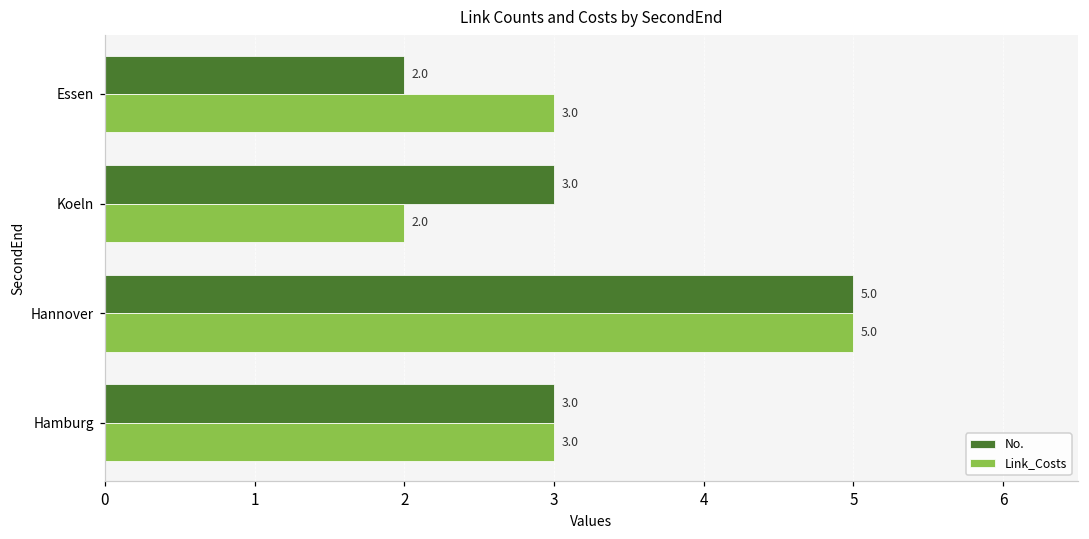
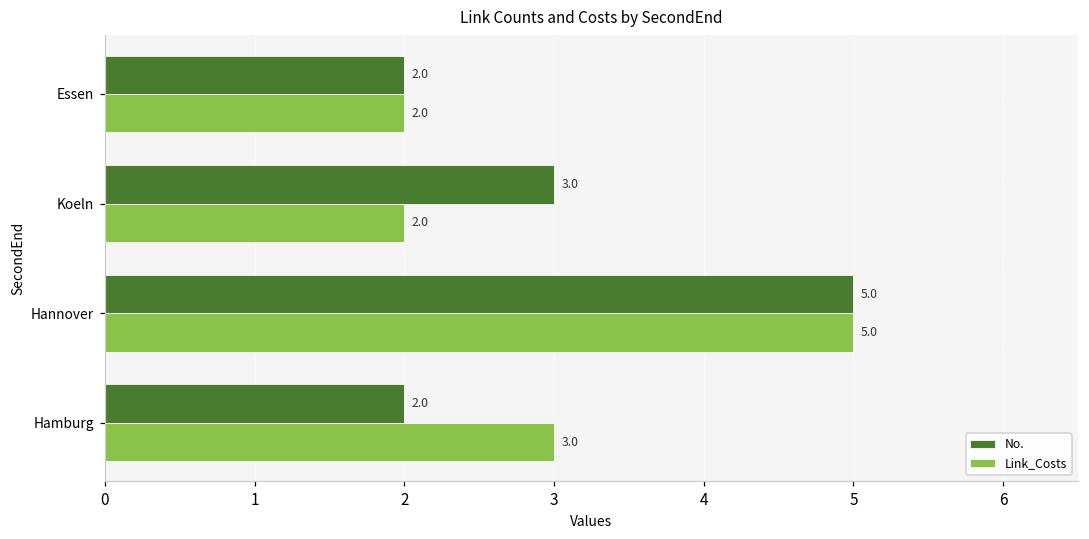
  {
    "No.": {
      "Essen": 2.0,
      "Koeln": 3.0,
      "Hannover": 5.0,
-     "Hamburg": 3.0
+     "Hamburg": 2.0
    },
    "Link_Costs": {
-     "Essen": 3.0,
+     "Essen": 2.0,
      "Koeln": 2.0,
      "Hannover": 5.0,
      "Hamburg": 3.0
    }
  }
